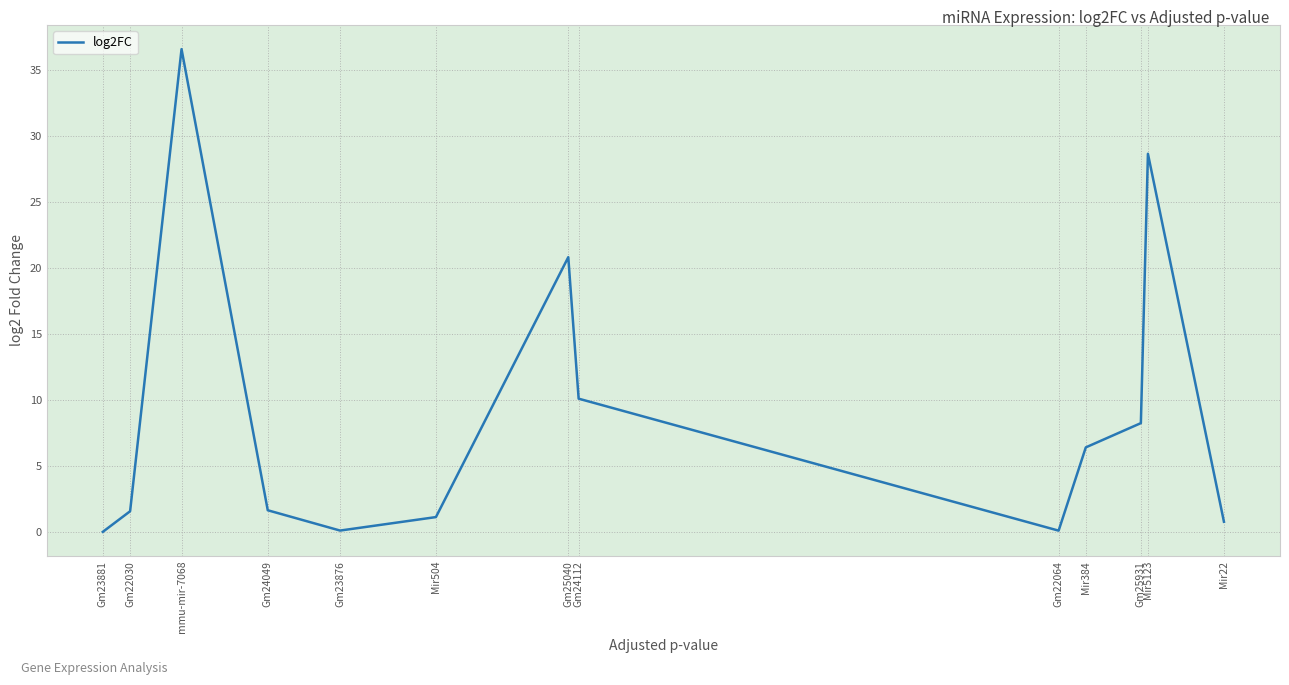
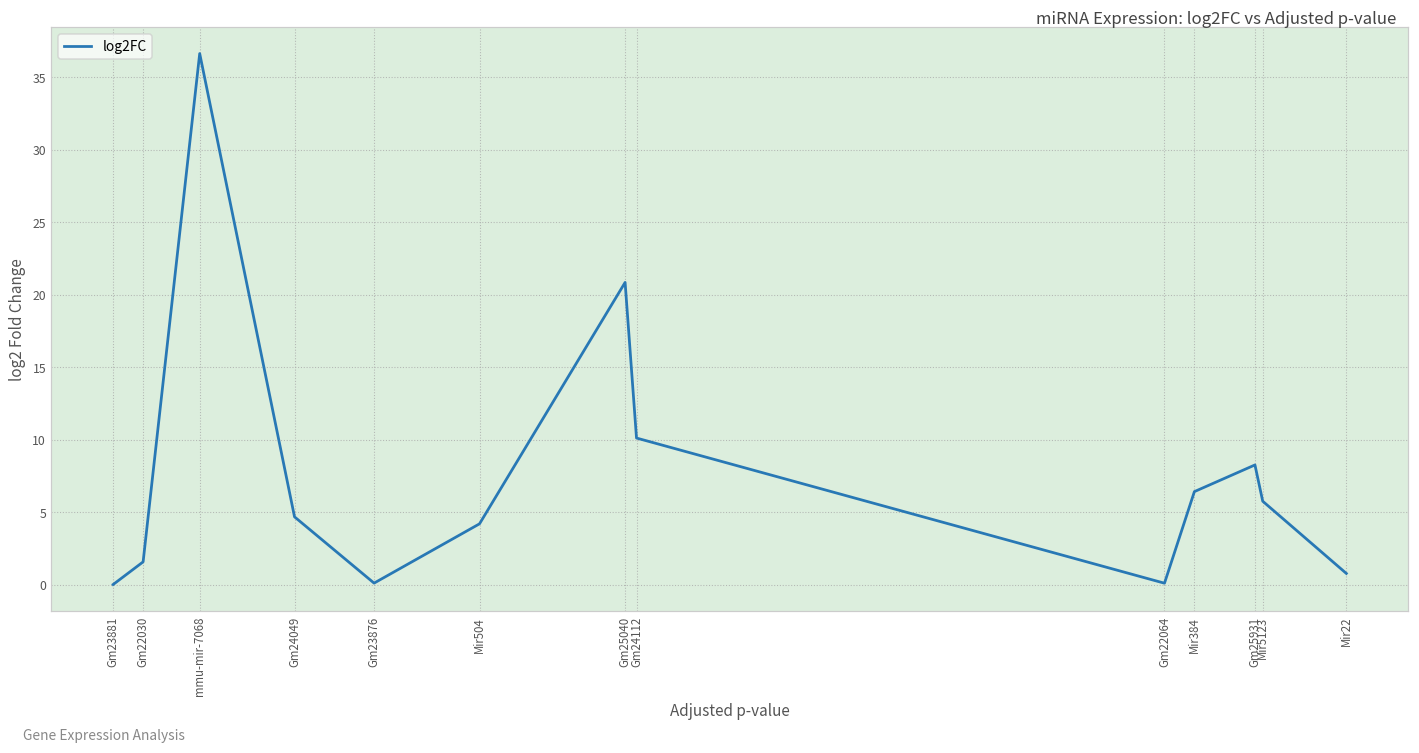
  {
    "Gm23881": 0.0,
    "Gm22030": 1.6,
    "mmu-mir-7068": 36.6,
-   "Gm24049": 1.6,
+   "Gm24049": 4.7,
    "Gm23876": 0.1,
-   "Mir504": 1.1,
+   "Mir504": 4.2,
    "Gm25040": 20.8,
    "Gm24112": 10.1,
    "Gm22064": 0.1,
    "Mir384": 6.4,
    "Gm25931": 8.2,
-   "Mir5123": 28.7,
+   "Mir5123": 5.7,
    "Mir22": 0.8
  }
